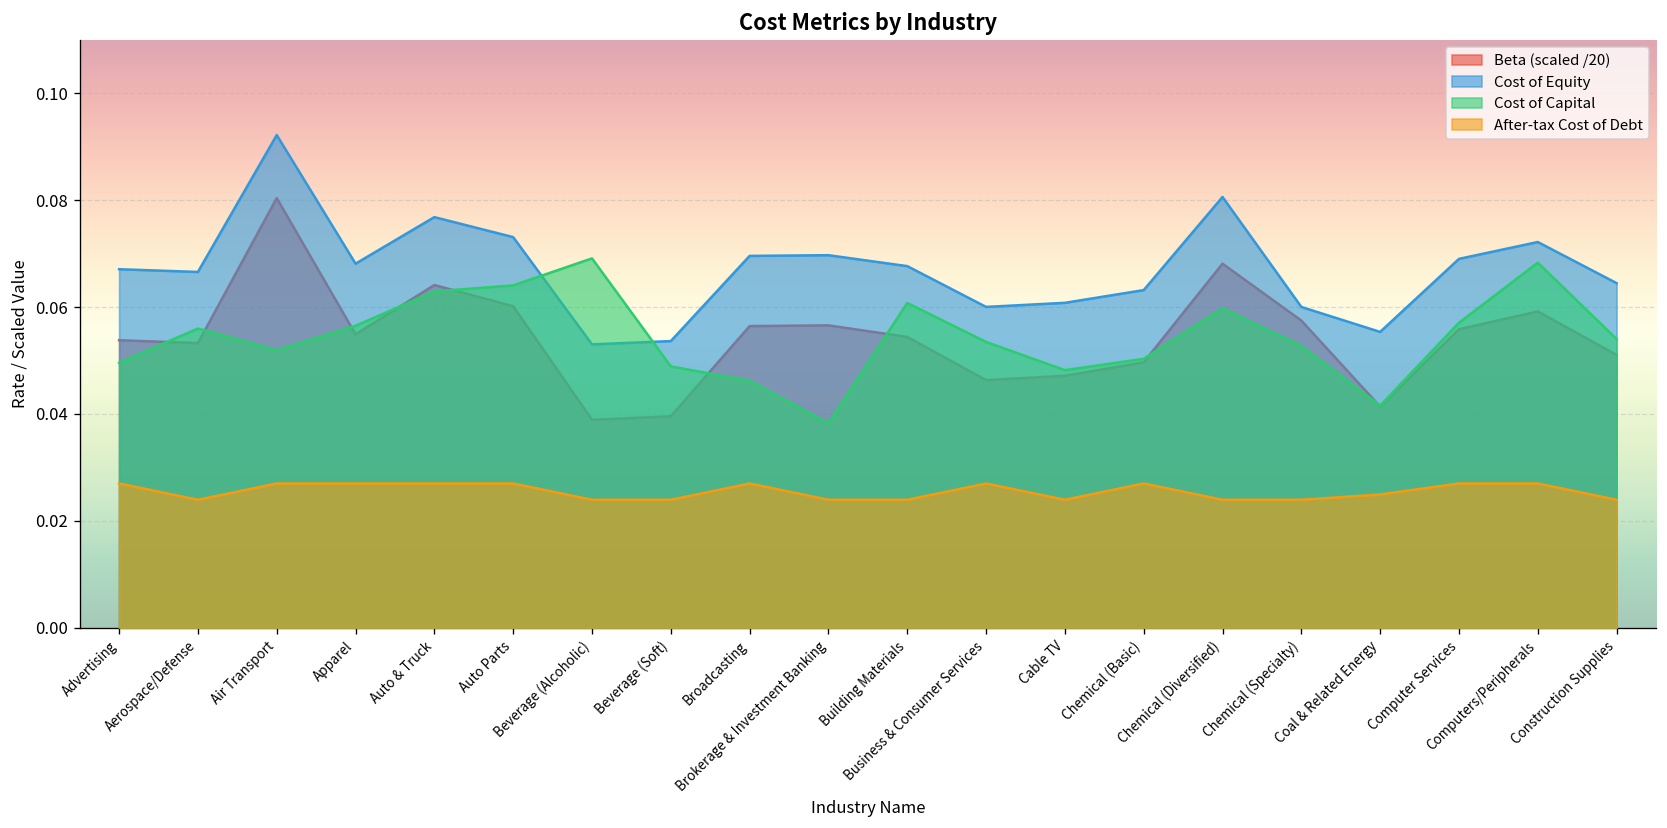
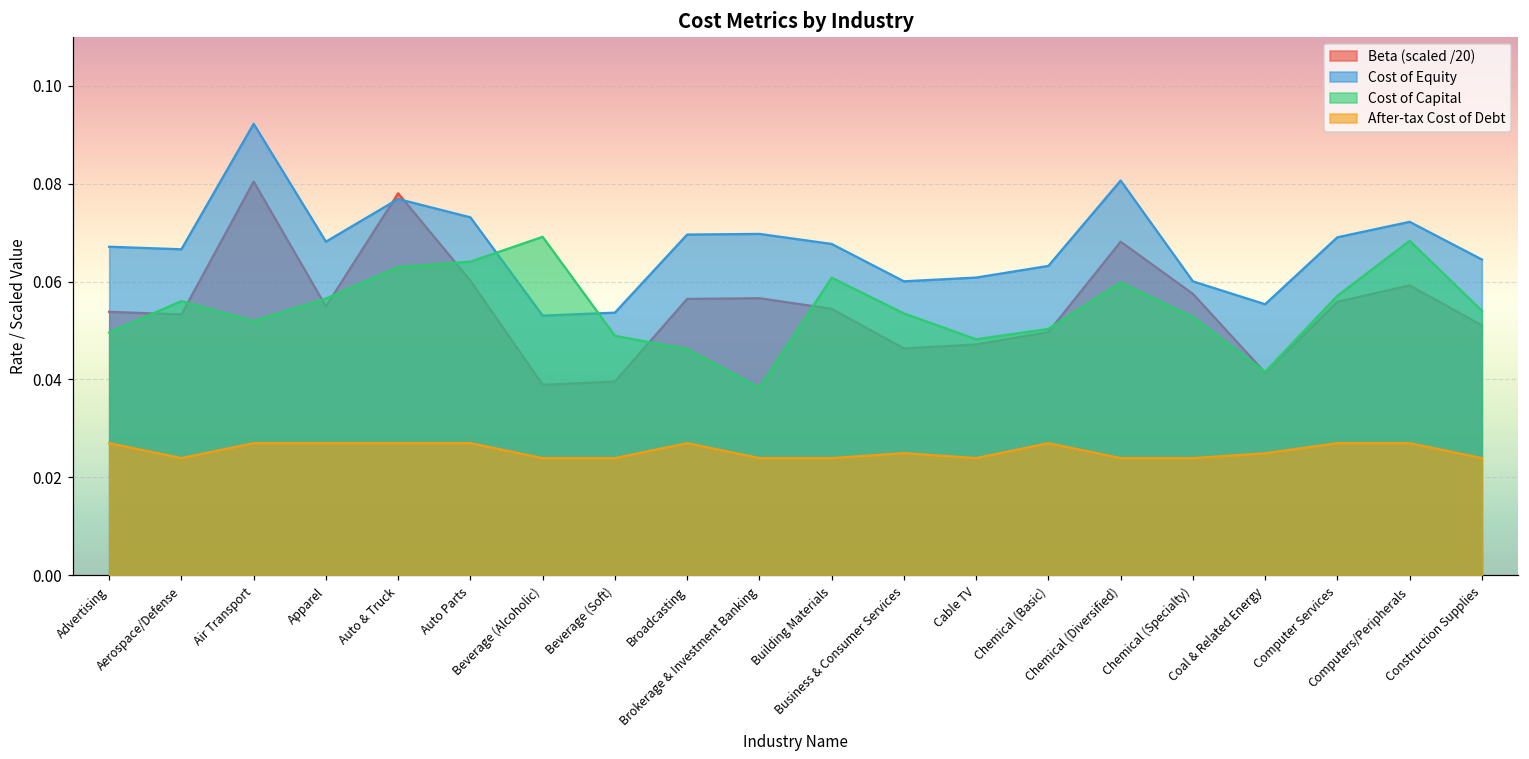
  {
    "Beta (scaled /20)": {
      "Advertising": 0.054,
      "Aerospace/Defense": 0.053,
      "Air Transport": 0.080,
      "Apparel": 0.055,
-     "Auto & Truck": 0.064,
+     "Auto & Truck": 0.078,
      "Auto Parts": 0.060,
      "Beverage (Alcoholic)": 0.039,
      "Beverage (Soft)": 0.040,
      "Broadcasting": 0.056,
      "Brokerage & Investment Banking": 0.057,
      "Building Materials": 0.054,
      "Business & Consumer Services": 0.046,
      "Cable TV": 0.047,
      "Chemical (Basic)": 0.050,
      "Chemical (Diversified)": 0.068,
      "Chemical (Specialty)": 0.057,
      "Computer Services": 0.056,
      "Computers/Peripherals": 0.059,
      "Construction Supplies": 0.051
    },
    "Cost of Equity": {
      "Advertising": 0.067,
      "Aerospace/Defense": 0.067,
      "Air Transport": 0.092,
      "Apparel": 0.068,
      "Auto & Truck": 0.077,
      "Auto Parts": 0.073,
      "Beverage (Alcoholic)": 0.053,
      "Beverage (Soft)": 0.054,
      "Broadcasting": 0.070,
      "Brokerage & Investment Banking": 0.070,
      "Building Materials": 0.068,
      "Business & Consumer Services": 0.060,
      "Cable TV": 0.061,
      "Chemical (Basic)": 0.063,
      "Chemical (Diversified)": 0.081,
      "Chemical (Specialty)": 0.060,
      "Coal & Related Energy": 0.055,
      "Computer Services": 0.069,
      "Computers/Peripherals": 0.072,
      "Construction Supplies": 0.064
    },
    "Cost of Capital": {
      "Advertising": 0.050,
      "Aerospace/Defense": 0.056,
      "Air Transport": 0.052,
      "Apparel": 0.057,
      "Auto & Truck": 0.063,
      "Auto Parts": 0.064,
      "Beverage (Alcoholic)": 0.069,
      "Beverage (Soft)": 0.049,
      "Broadcasting": 0.046,
      "Brokerage & Investment Banking": 0.038,
      "Building Materials": 0.061,
      "Business & Consumer Services": 0.053,
      "Cable TV": 0.048,
      "Chemical (Basic)": 0.050,
      "Chemical (Diversified)": 0.060,
      "Chemical (Specialty)": 0.053,
      "Computer Services": 0.057,
      "Computers/Peripherals": 0.068,
      "Construction Supplies": 0.054
    },
    "After-tax Cost of Debt": {
      "Advertising": 0.027,
      "Aerospace/Defense": 0.024,
      "Air Transport": 0.027,
      "Apparel": 0.027,
      "Auto & Truck": 0.027,
      "Auto Parts": 0.027,
      "Beverage (Alcoholic)": 0.024,
      "Beverage (Soft)": 0.024,
      "Broadcasting": 0.027,
      "Brokerage & Investment Banking": 0.024,
      "Building Materials": 0.024,
-     "Business & Consumer Services": 0.027,
+     "Business & Consumer Services": 0.025,
      "Cable TV": 0.024,
      "Chemical (Basic)": 0.027,
      "Chemical (Diversified)": 0.024,
      "Chemical (Specialty)": 0.024,
      "Coal & Related Energy": 0.025,
      "Computer Services": 0.027,
      "Computers/Peripherals": 0.027,
      "Construction Supplies": 0.024
    }
  }
